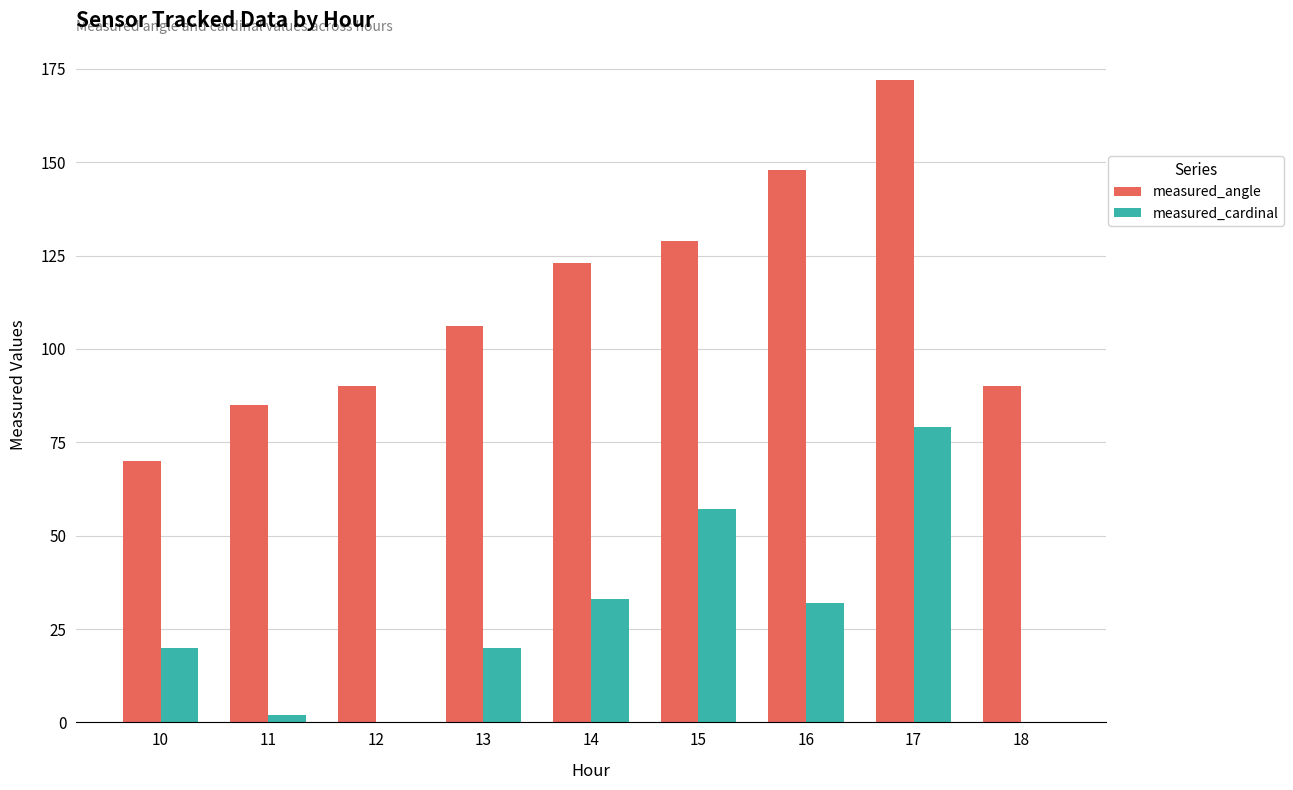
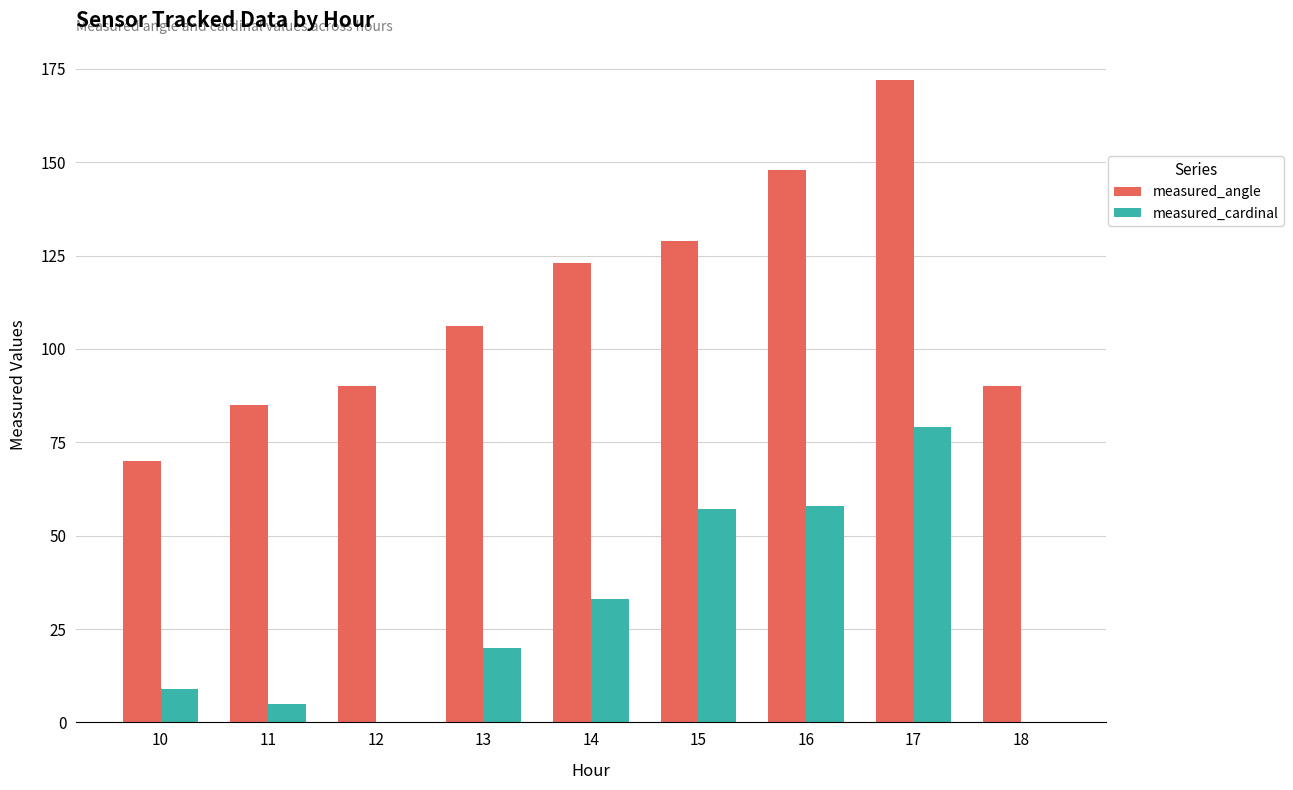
  {
    "measured_angle": {
      "10": 70,
      "11": 85,
      "12": 90,
      "13": 106,
      "14": 123,
      "15": 129,
      "16": 148,
      "17": 172,
      "18": 90
    },
    "measured_cardinal": {
-     "10": 20,
-     "11": 2,
+     "10": 9,
+     "11": 5,
      "12": 0,
      "13": 20,
      "14": 33,
      "15": 57,
-     "16": 32,
+     "16": 58,
      "17": 79,
      "18": 0
    }
  }
